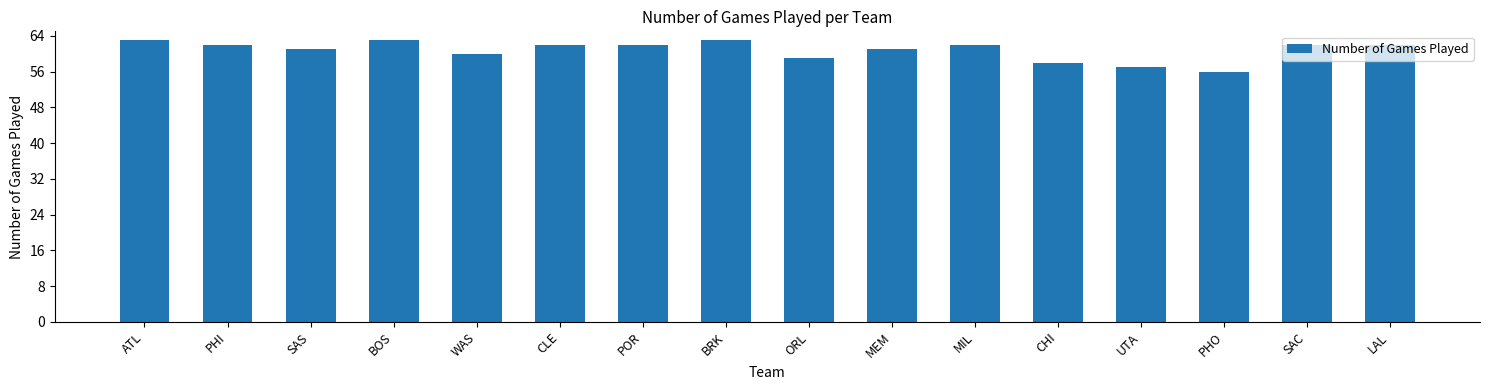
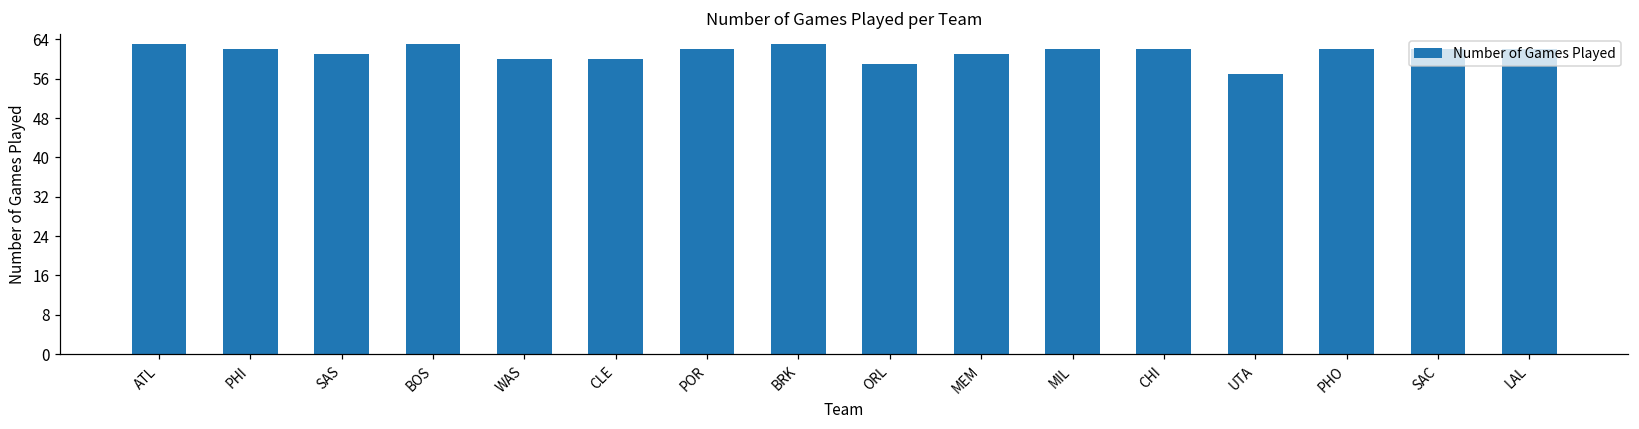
  {
    "ATL": 63,
    "PHI": 62,
    "SAS": 61,
    "BOS": 63,
    "WAS": 60,
-   "CLE": 62,
+   "CLE": 60,
    "POR": 62,
    "BRK": 63,
    "ORL": 59,
    "MEM": 61,
    "MIL": 62,
-   "CHI": 58,
+   "CHI": 62,
    "UTA": 57,
-   "PHO": 56
+   "PHO": 62
  }
